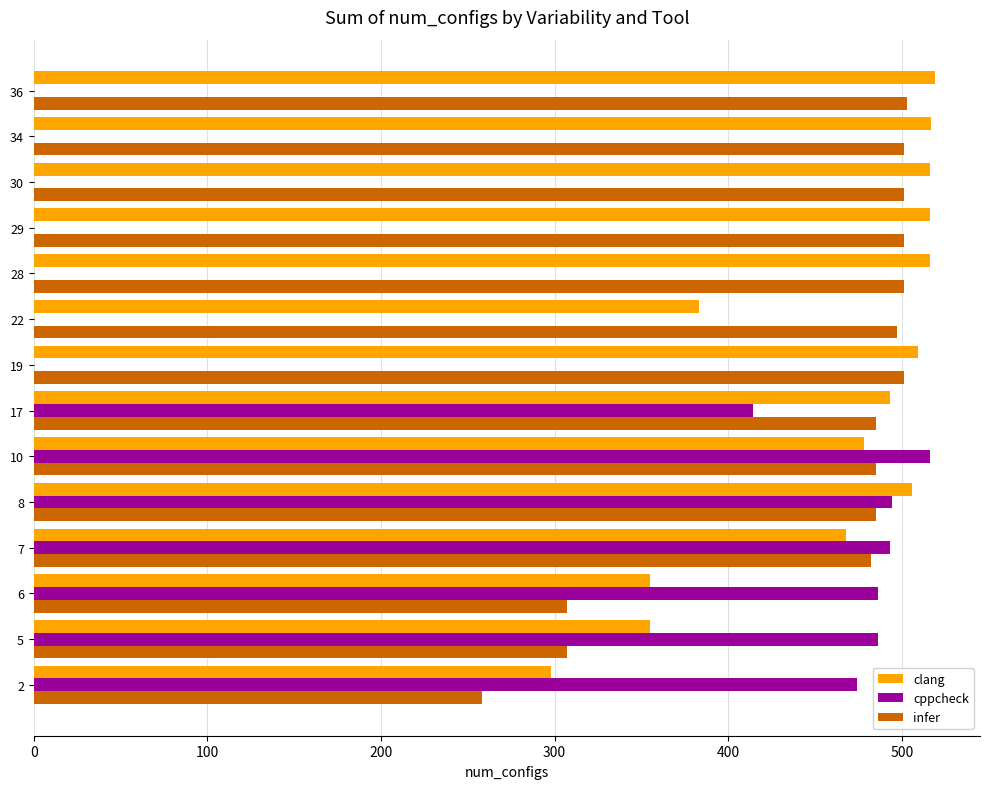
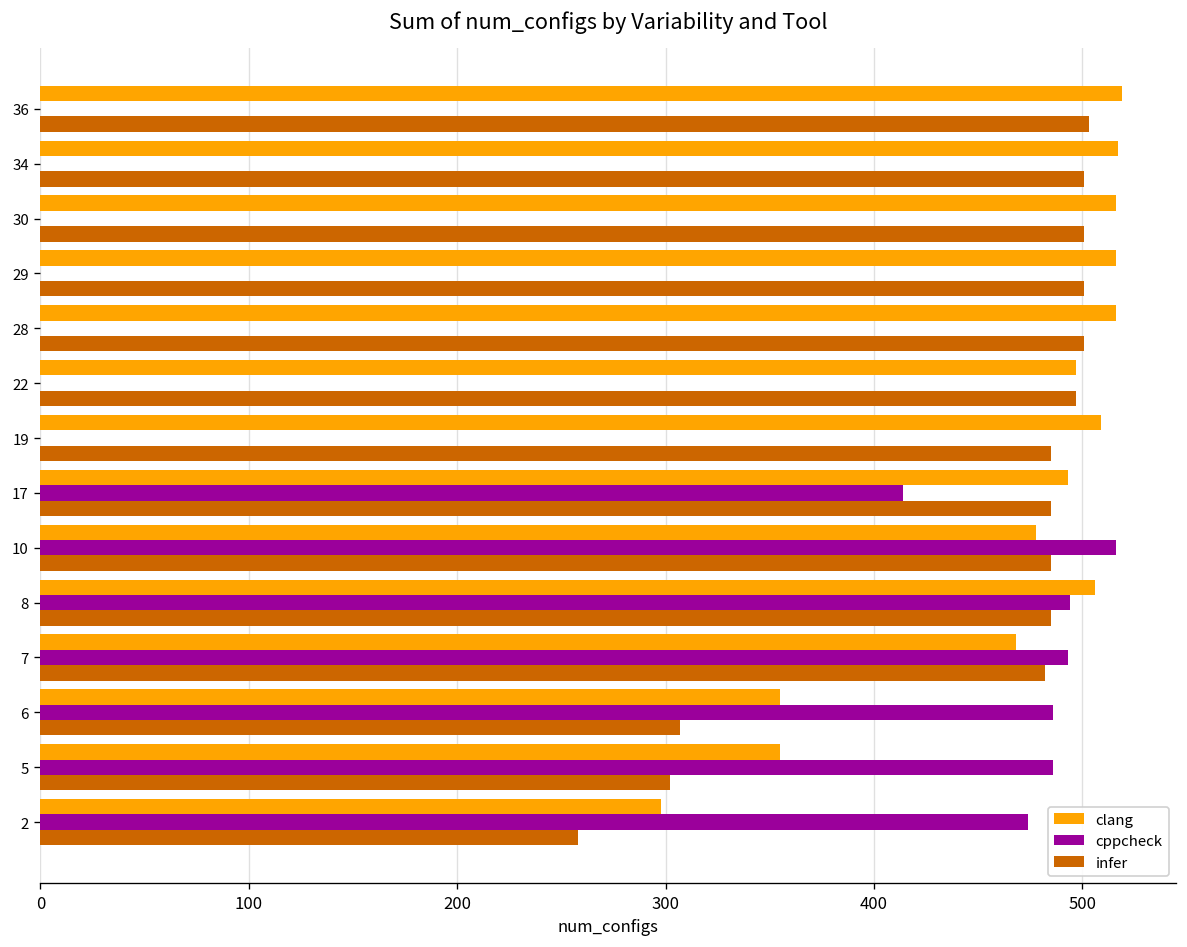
  {
    "clang": {
      "36": 519,
      "34": 517,
      "30": 516,
      "29": 516,
      "28": 516,
-     "22": 383,
+     "22": 497,
      "19": 509,
      "17": 493,
      "10": 478,
      "8": 506,
      "7": 468,
      "6": 355,
      "5": 355,
      "2": 298
    },
    "cppcheck": {
      "36": 0,
      "34": 0,
      "30": 0,
      "29": 0,
      "28": 0,
      "22": 0,
      "19": 0,
      "17": 414,
      "10": 516,
      "8": 494,
      "7": 493,
      "6": 486,
      "5": 486,
      "2": 474
    },
    "infer": {
      "36": 503,
      "34": 501,
      "30": 501,
      "29": 501,
      "28": 501,
      "22": 497,
-     "19": 501,
+     "19": 485,
      "17": 485,
      "10": 485,
      "8": 485,
      "7": 482,
      "6": 307,
-     "5": 307,
+     "5": 302,
      "2": 258
    }
  }
